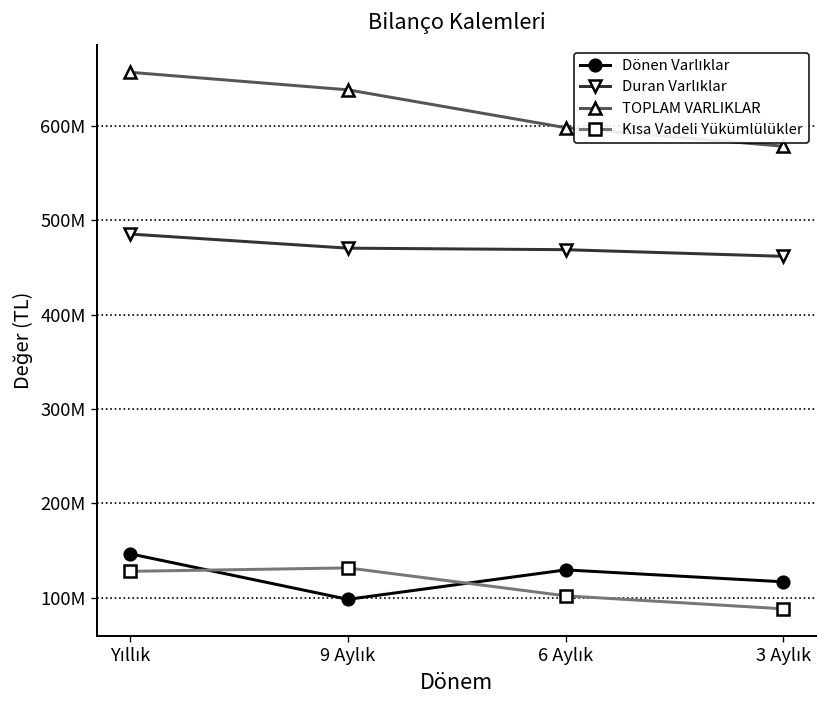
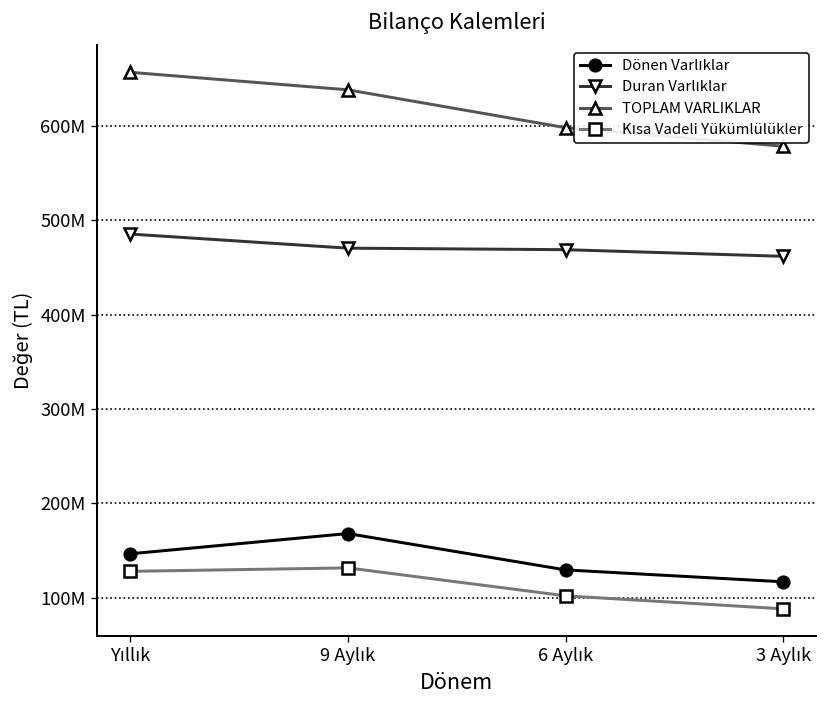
  {
    "Dönen Varlıklar": {
      "Yıllık": 150000000,
-     "9 Aylık": 100000000,
+     "9 Aylık": 170000000,
      "6 Aylık": 130000000,
      "3 Aylık": 120000000
    }
  }
